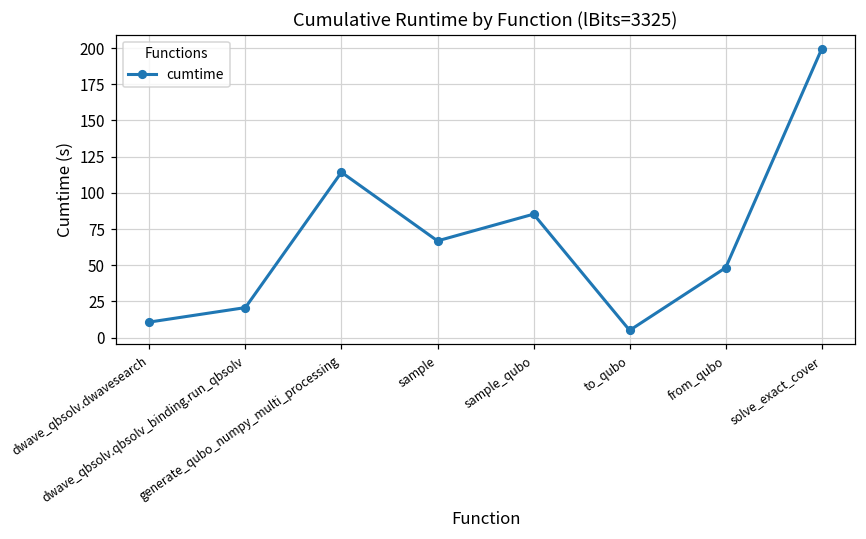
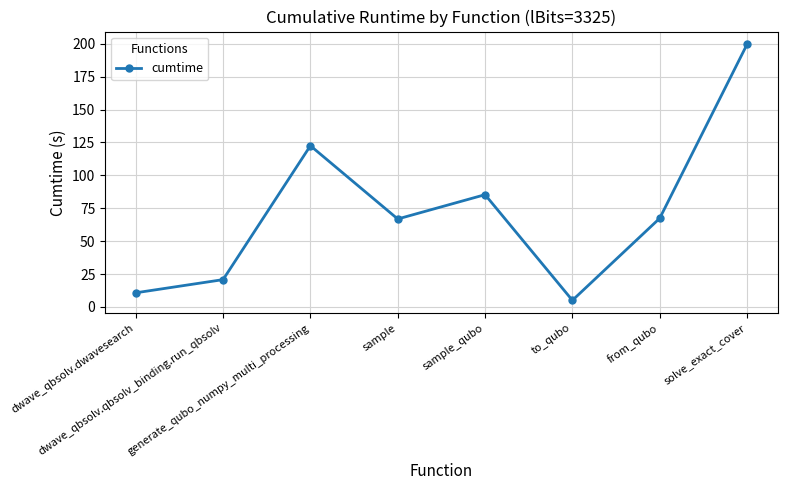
  {
    "dwave_qbsolv.dwavesearch": 11,
    "dwave_qbsolv.qbsolv_binding.run_qbsolv": 21,
-   "generate_qubo_numpy_multi_processing": 114,
+   "generate_qubo_numpy_multi_processing": 122,
    "sample": 67,
    "sample_qubo": 85,
    "to_qubo": 5,
-   "from_qubo": 48,
+   "from_qubo": 67,
    "solve_exact_cover": 200
  }
